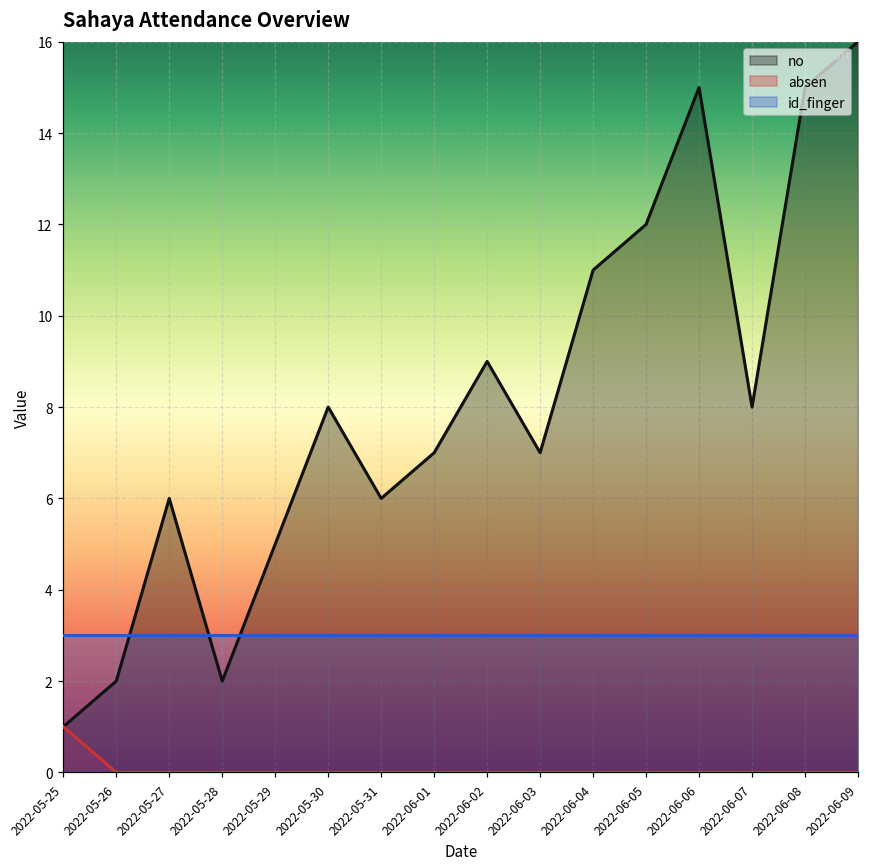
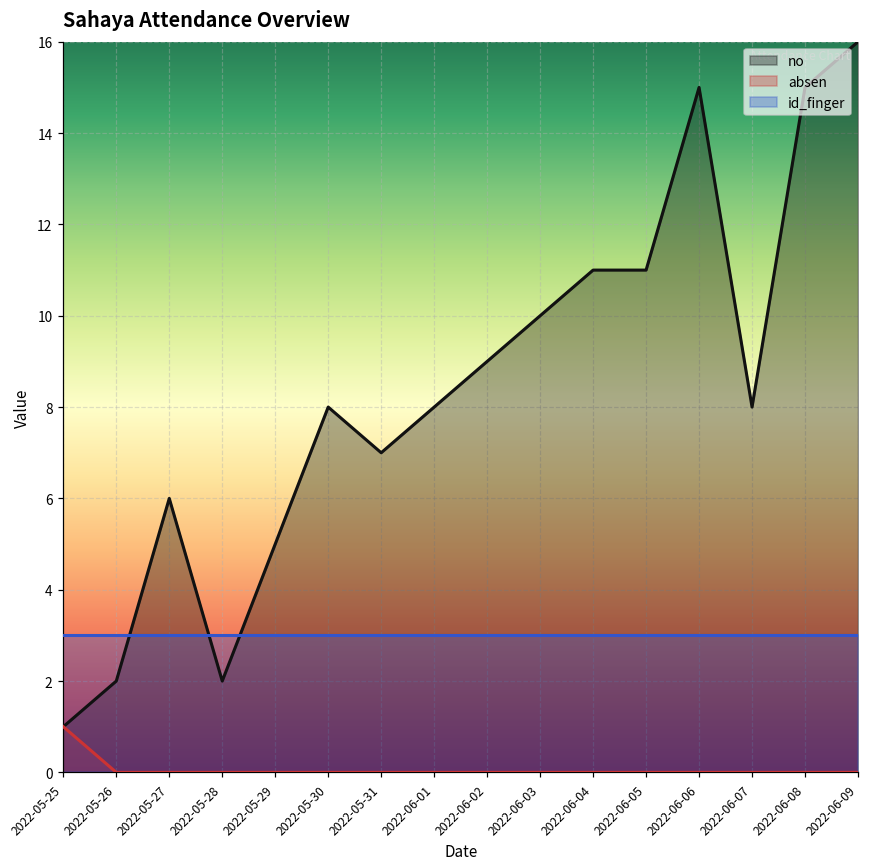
  {
    "no": {
      "2022-05-26": 2,
      "2022-05-27": 6,
      "2022-05-28": 2,
      "2022-05-29": 5,
      "2022-05-30": 8,
-     "2022-05-31": 6,
-     "2022-06-01": 7,
+     "2022-05-31": 7,
+     "2022-06-01": 8,
      "2022-06-02": 9,
-     "2022-06-03": 7,
+     "2022-06-03": 10,
      "2022-06-04": 11,
-     "2022-06-05": 12,
+     "2022-06-05": 11,
      "2022-06-06": 15,
      "2022-06-07": 8,
      "2022-06-09": 16
    },
    "absen": {
      "2022-05-26": 0,
      "2022-05-27": 0,
      "2022-05-28": 0,
      "2022-05-29": 0,
      "2022-05-30": 0,
      "2022-05-31": 0,
      "2022-06-01": 0,
      "2022-06-02": 0,
      "2022-06-03": 0,
      "2022-06-04": 0,
      "2022-06-05": 0,
      "2022-06-06": 0,
      "2022-06-07": 0,
      "2022-06-08": 0,
      "2022-06-09": 0
    },
    "id_finger": {
      "2022-05-25": 3,
      "2022-05-26": 3,
      "2022-05-27": 3,
      "2022-05-28": 3,
      "2022-05-29": 3,
      "2022-05-30": 3,
      "2022-05-31": 3,
      "2022-06-01": 3,
      "2022-06-02": 3,
      "2022-06-03": 3,
      "2022-06-04": 3,
      "2022-06-05": 3,
      "2022-06-06": 3,
      "2022-06-07": 3,
      "2022-06-08": 3,
      "2022-06-09": 3
    }
  }
